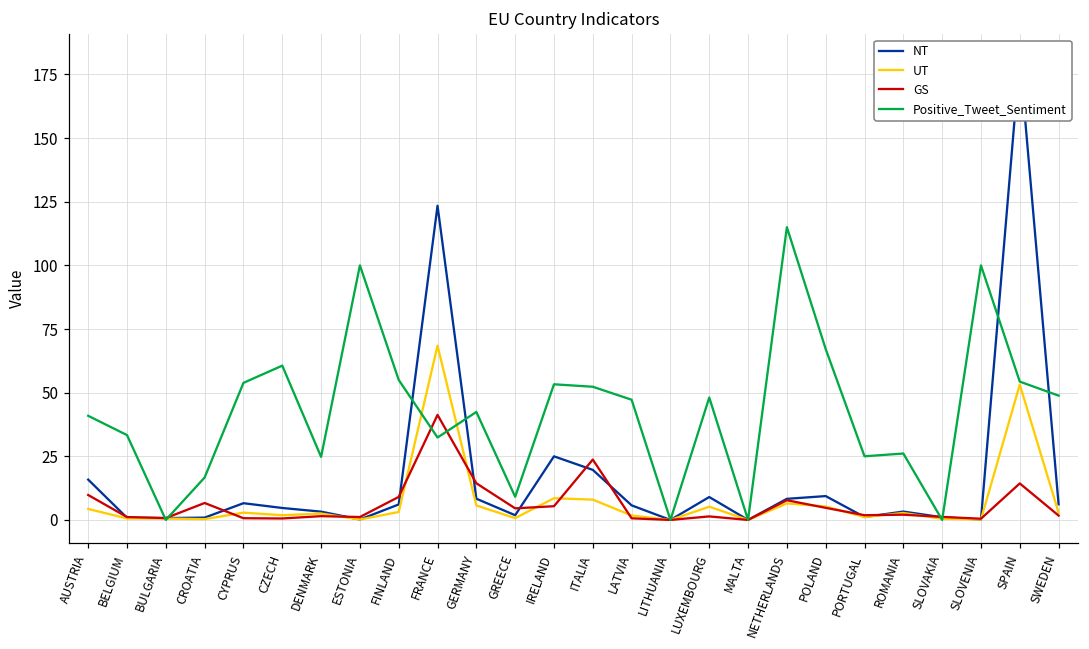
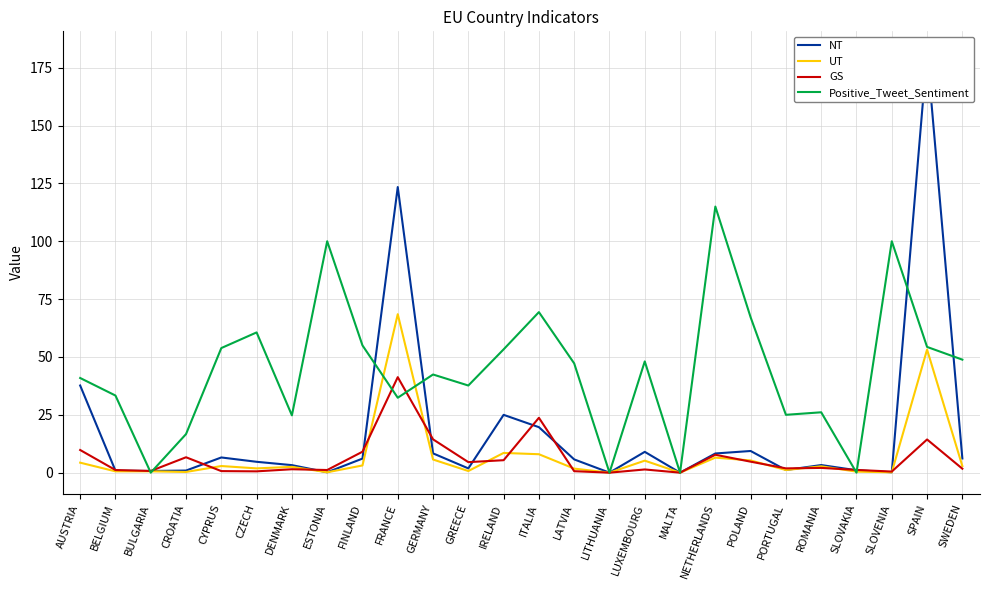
  {
    "NT": {
-     "AUSTRIA": 16,
+     "AUSTRIA": 38,
      "CYPRUS": 7,
      "CZECH": 5,
      "FINLAND": 6,
      "FRANCE": 123,
      "GERMANY": 8,
      "GREECE": 2,
      "IRELAND": 25,
      "ITALIA": 20,
      "LATVIA": 6,
      "LUXEMBOURG": 9,
      "POLAND": 9,
      "SWEDEN": 6
    },
    "UT": {
      "AUSTRIA": 4,
      "CYPRUS": 3,
      "CZECH": 2,
      "FINLAND": 3,
      "FRANCE": 68,
      "GERMANY": 6,
      "GREECE": 1,
      "IRELAND": 9,
      "ITALIA": 8,
      "LATVIA": 2,
      "LUXEMBOURG": 5,
      "NETHERLANDS": 6,
      "SPAIN": 53,
      "SWEDEN": 3
    },
    "GS": {
      "AUSTRIA": 10,
      "CROATIA": 7,
      "CYPRUS": 1,
      "CZECH": 1,
      "FINLAND": 9,
      "FRANCE": 41,
      "GERMANY": 14,
      "GREECE": 5,
      "IRELAND": 5,
      "ITALIA": 24,
      "LATVIA": 1,
      "LUXEMBOURG": 1,
      "SPAIN": 14,
      "SWEDEN": 2
    },
    "Positive_Tweet_Sentiment": {
      "AUSTRIA": 41,
      "BELGIUM": 33,
      "CROATIA": 17,
      "CYPRUS": 54,
      "CZECH": 61,
      "DENMARK": 25,
      "ESTONIA": 100,
      "FINLAND": 55,
      "FRANCE": 32,
      "GERMANY": 42,
-     "GREECE": 9,
+     "GREECE": 38,
      "IRELAND": 53,
-     "ITALIA": 52,
+     "ITALIA": 69,
      "LATVIA": 47,
      "LUXEMBOURG": 48,
      "NETHERLANDS": 115,
      "POLAND": 67,
      "PORTUGAL": 25,
      "ROMANIA": 26,
      "SLOVENIA": 100,
      "SPAIN": 54,
      "SWEDEN": 49
    }
  }
